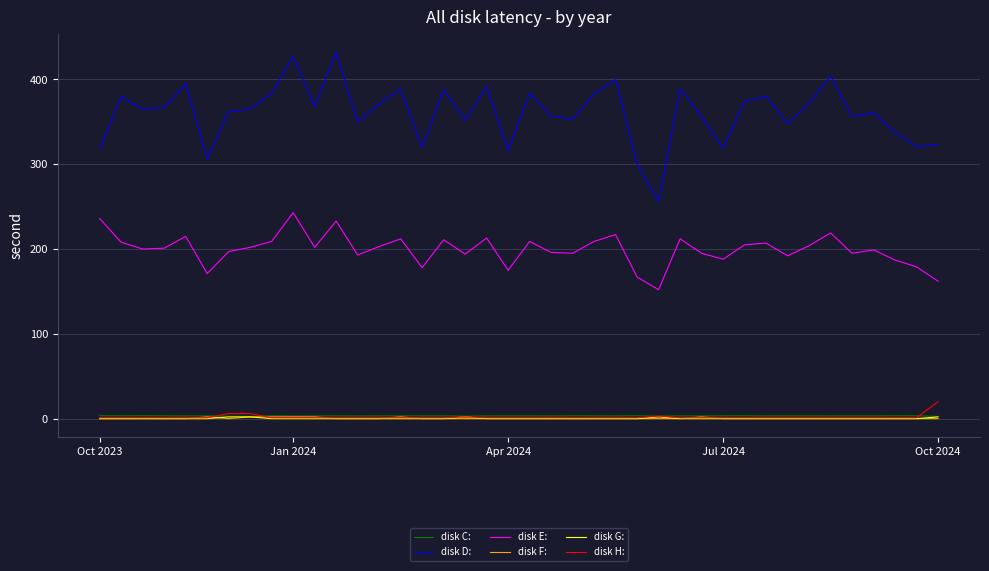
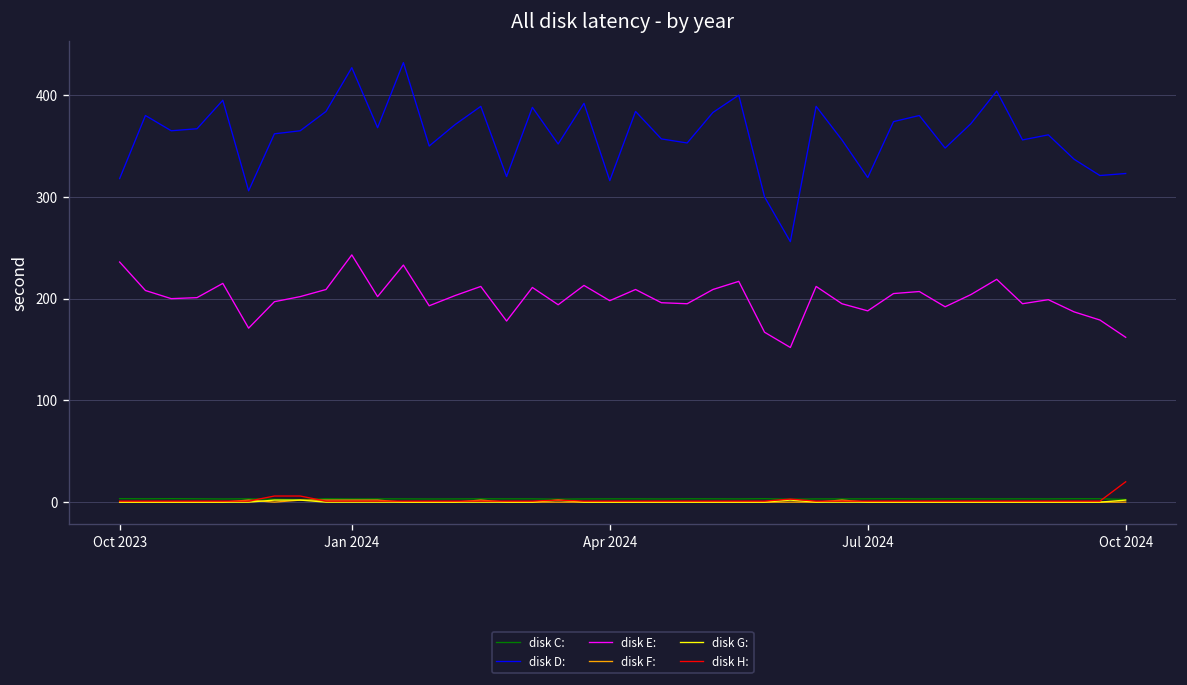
  {
    "disk D:": {
      "Oct 2023": 320,
      "Jan 2024": 430,
      "Apr 2024": 320,
      "Jul 2024": 320,
      "Oct 2024": 320
    },
    "disk E:": {
      "Oct 2023": 240,
      "Jan 2024": 240,
-     "Apr 2024": 180,
+     "Apr 2024": 200,
      "Jul 2024": 190,
      "Oct 2024": 160
    },
    "disk H:": {
      "Oct 2024": 20
    }
  }
